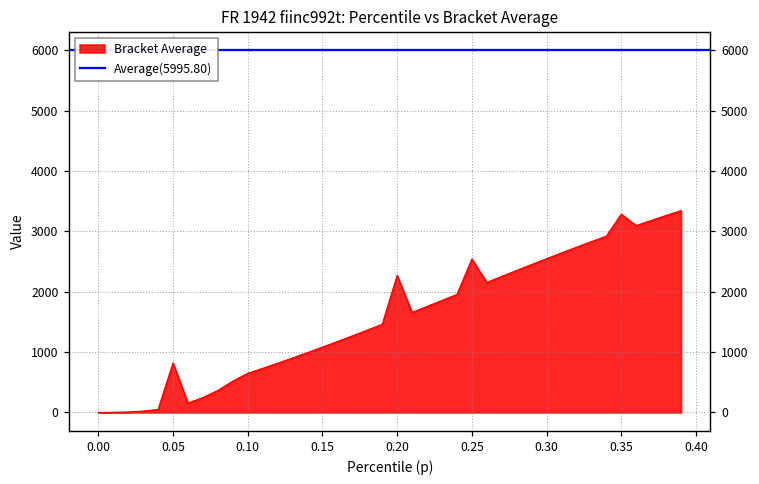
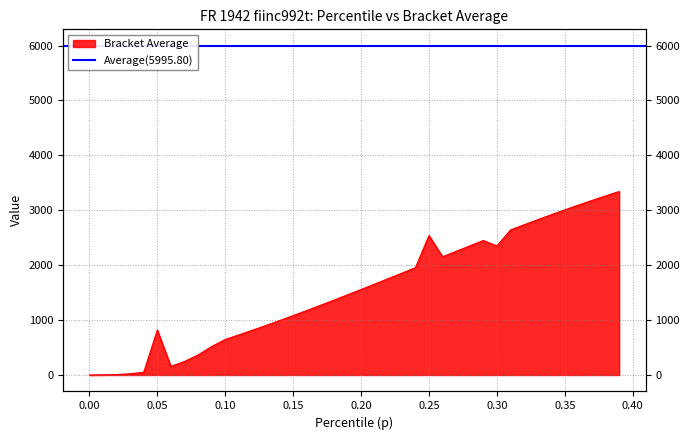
  {
    "0.00": 0,
    "0.05": 800,
    "0.10": 600,
    "0.15": 1100,
-   "0.20": 2300,
+   "0.20": 1600,
    "0.25": 2500,
-   "0.30": 2500,
-   "0.35": 3300
+   "0.30": 2300,
+   "0.35": 3000
  }
